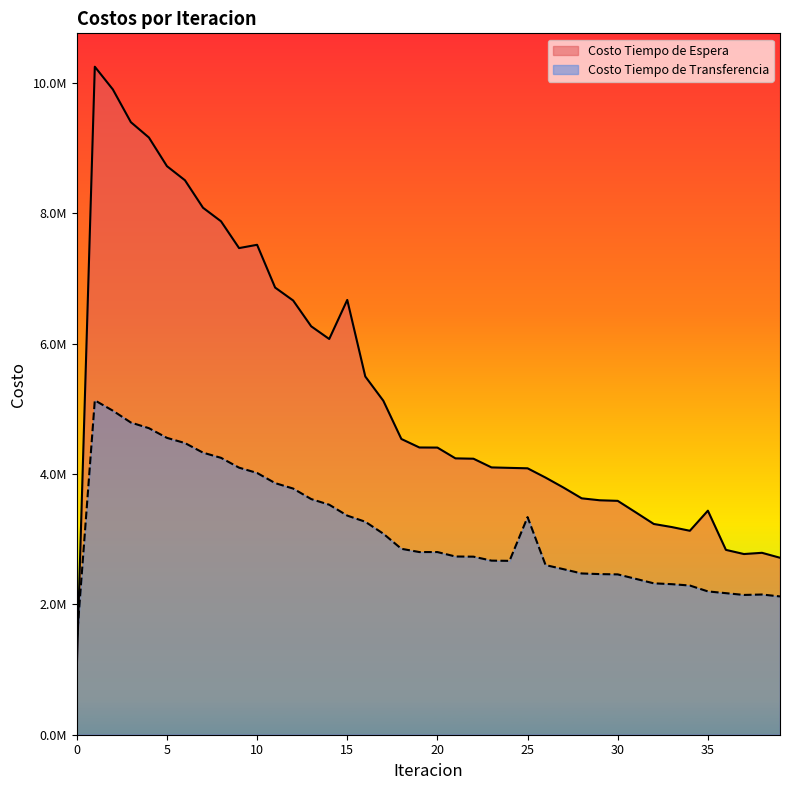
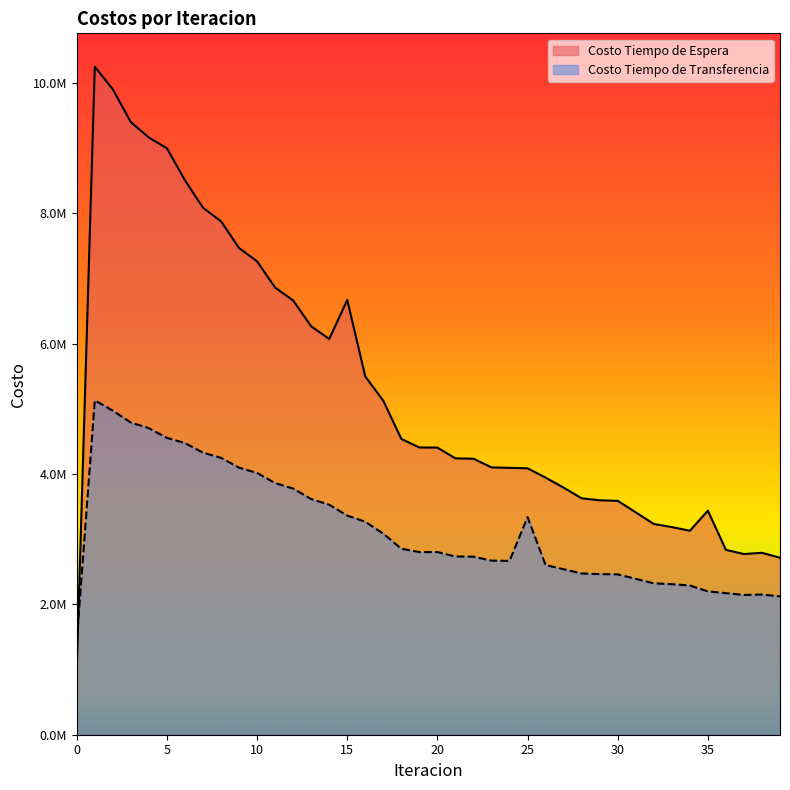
  {
    "Costo Tiempo de Espera": {
      "0": 1000000,
-     "5": 8700000,
-     "10": 7500000,
+     "5": 9000000,
+     "10": 7300000,
      "15": 6700000,
      "20": 4400000,
      "25": 4100000,
      "30": 3600000,
      "35": 3400000
    },
    "Costo Tiempo de Transferencia": {
      "0": 1400000,
      "5": 4600000,
      "10": 4000000,
      "15": 3400000,
      "20": 2800000,
      "25": 3300000,
      "30": 2500000,
      "35": 2200000
    }
  }
